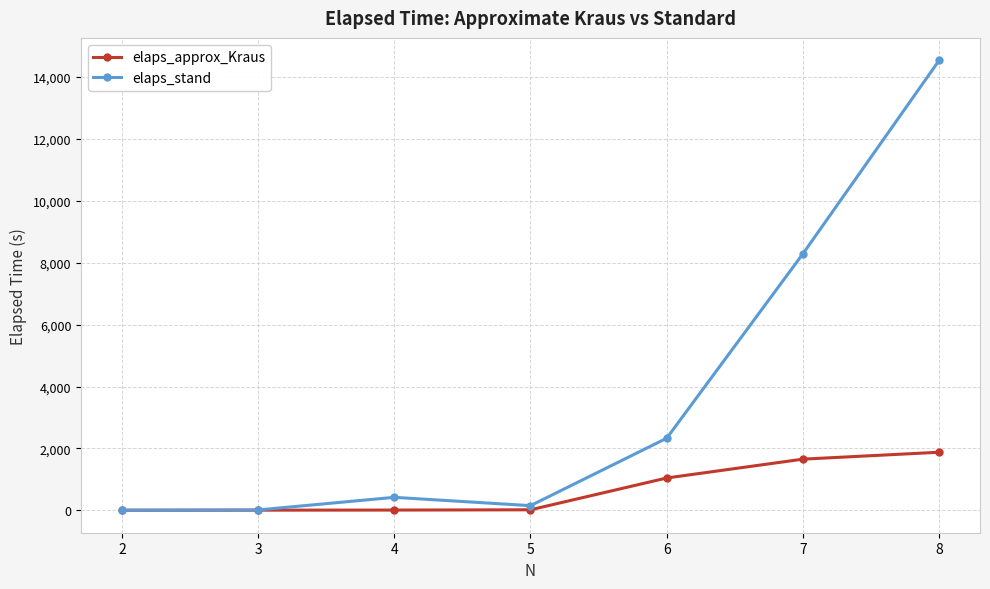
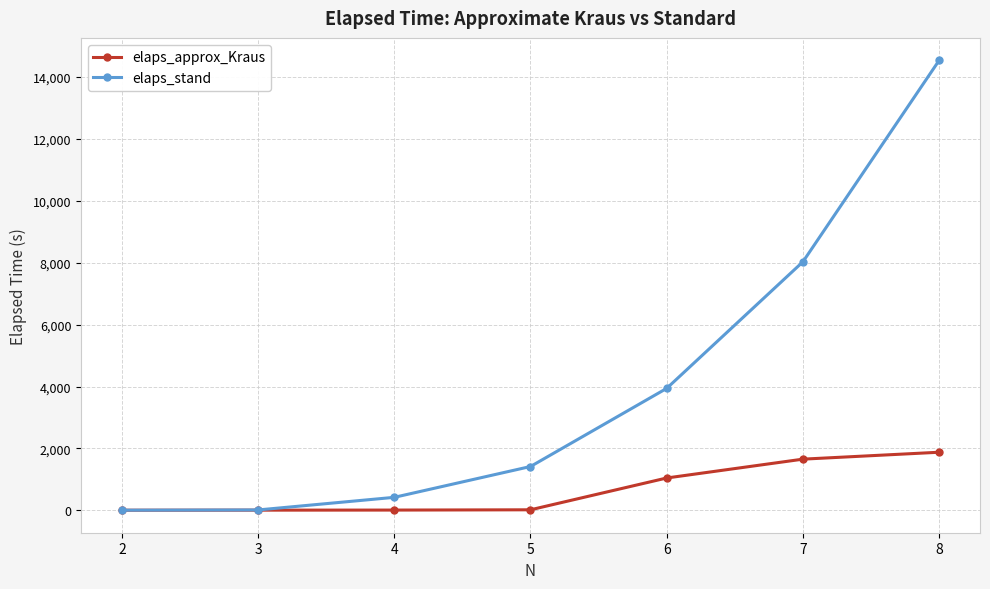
  {
    "elaps_approx_Kraus": {
      "4": "0",
      "5": "0",
      "6": "1,000",
      "7": "1,700",
      "8": "1,900"
    },
    "elaps_stand": {
      "4": "400",
-     "5": "200",
-     "6": "2,300",
-     "7": "8,300",
+     "5": "1,400",
+     "6": "3,900",
+     "7": "8,000",
      "8": "14,500"
    }
  }
